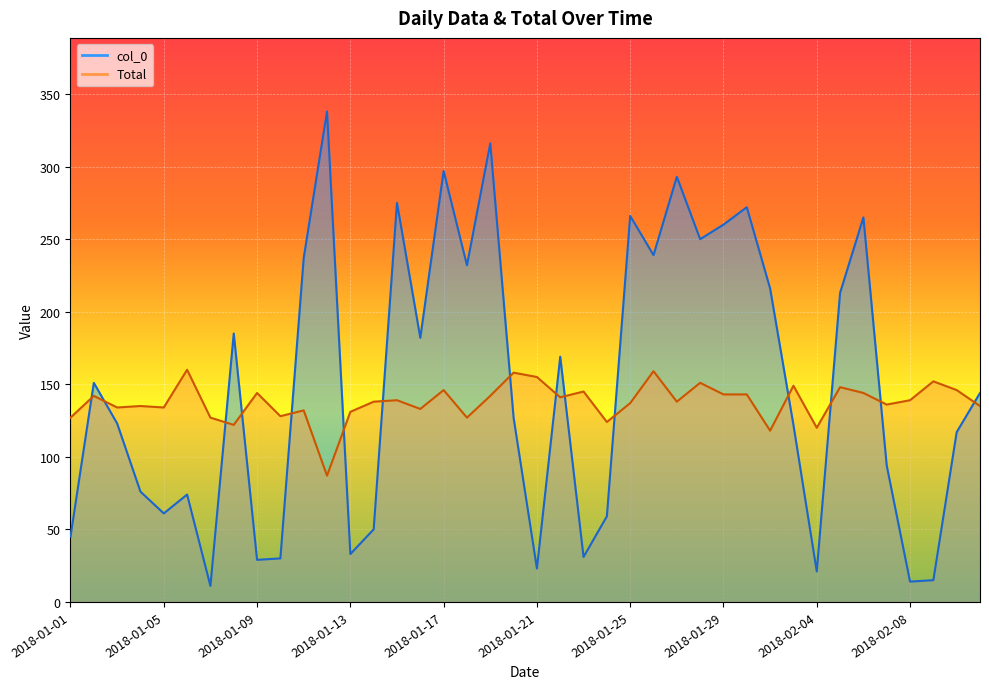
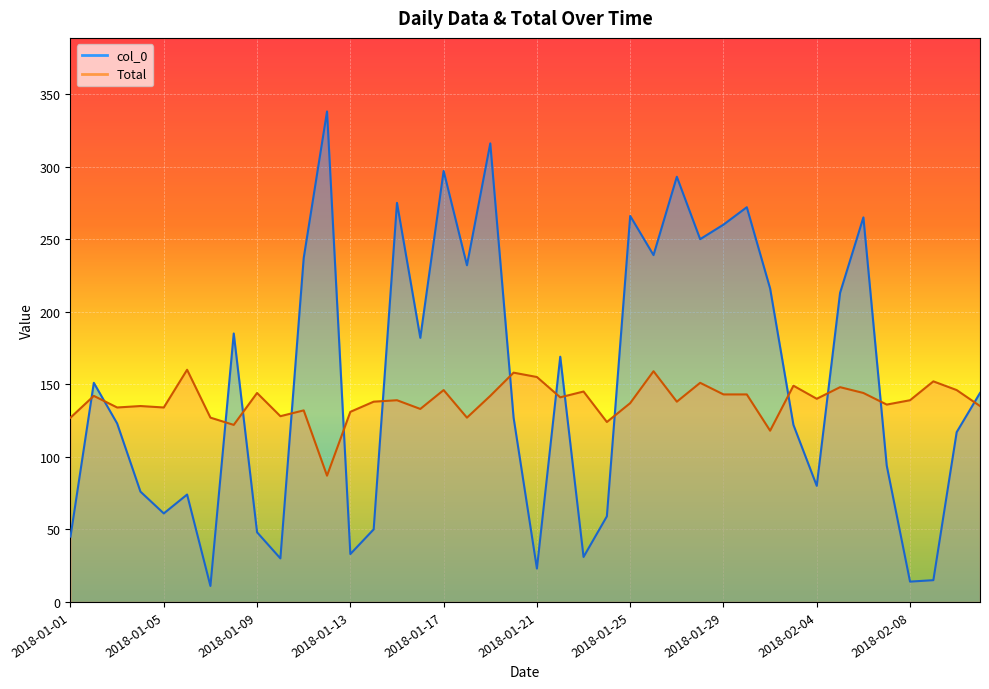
  {
    "col_0": {
      "2018-01-01": 45,
      "2018-01-05": 61,
-     "2018-01-09": 29,
+     "2018-01-09": 48,
      "2018-01-13": 33,
      "2018-01-17": 297,
      "2018-01-21": 23,
      "2018-01-25": 266,
      "2018-01-29": 260,
-     "2018-02-04": 21,
+     "2018-02-04": 80,
      "2018-02-08": 14
    },
    "Total": {
      "2018-01-01": 127,
      "2018-01-05": 134,
      "2018-01-09": 144,
      "2018-01-13": 131,
      "2018-01-17": 146,
      "2018-01-21": 155,
      "2018-01-25": 137,
      "2018-01-29": 143,
-     "2018-02-04": 120,
+     "2018-02-04": 140,
      "2018-02-08": 139
    }
  }
